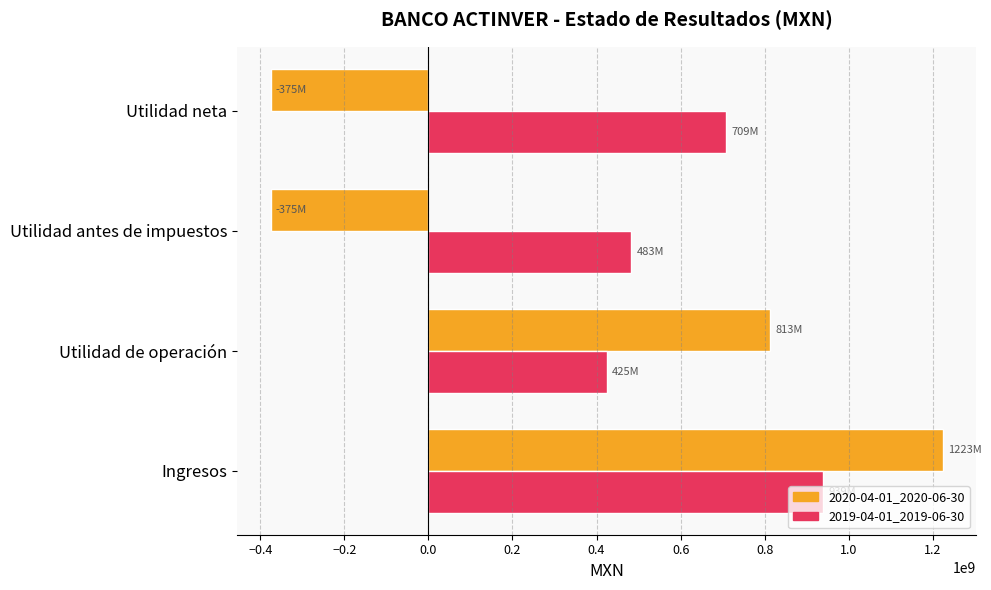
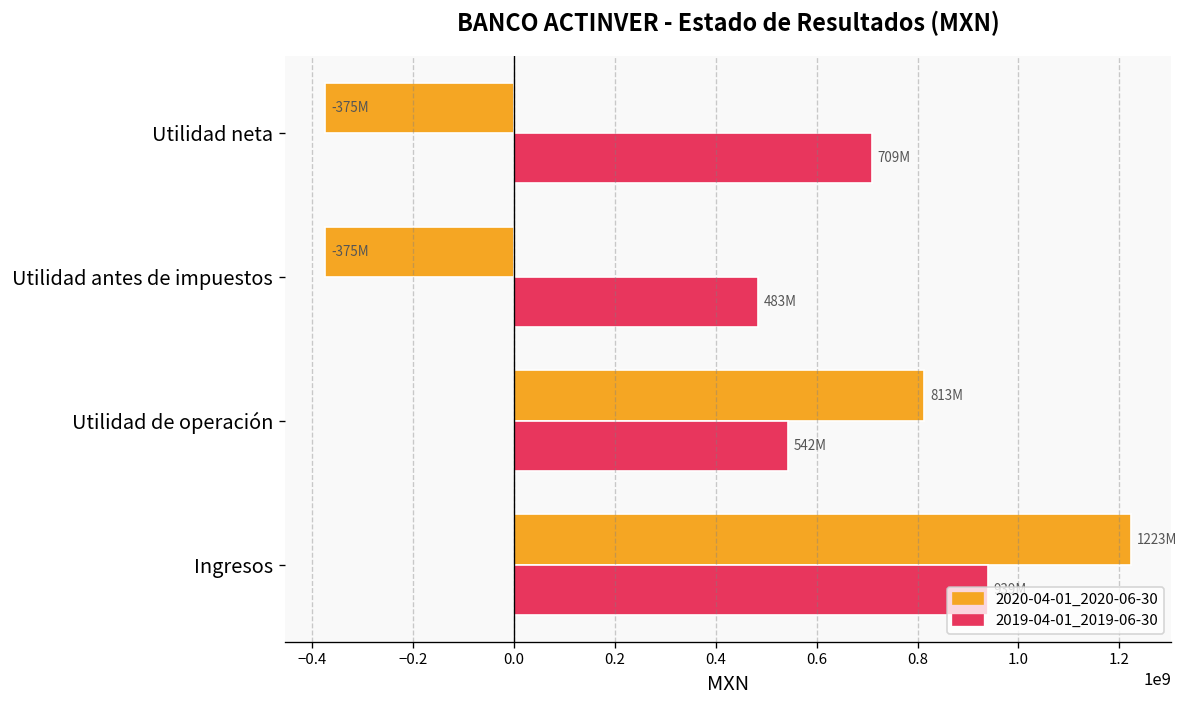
  {
    "2020-04-01_2020-06-30": {
      "Utilidad neta": "-375M",
      "Utilidad antes de impuestos": "-375M",
      "Utilidad de operación": "813M",
      "Ingresos": "1223M"
    },
    "2019-04-01_2019-06-30": {
      "Utilidad neta": "709M",
      "Utilidad antes de impuestos": "483M",
-     "Utilidad de operación": "425M"
+     "Utilidad de operación": "542M"
    }
  }
